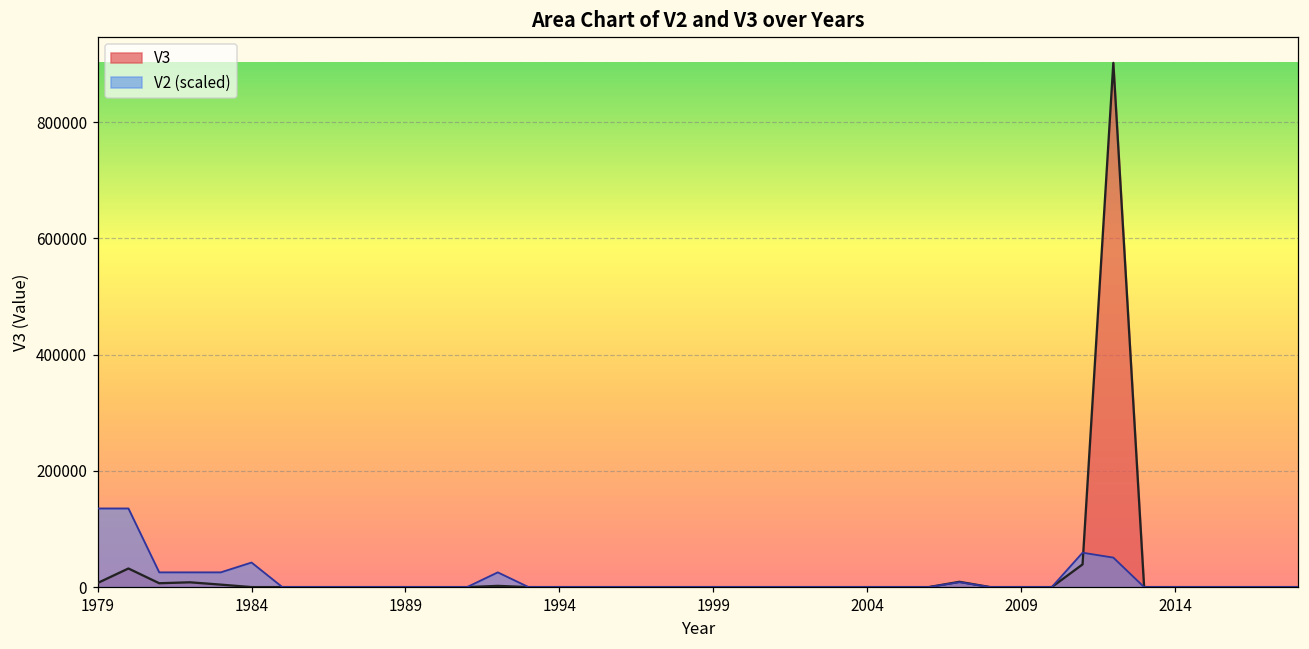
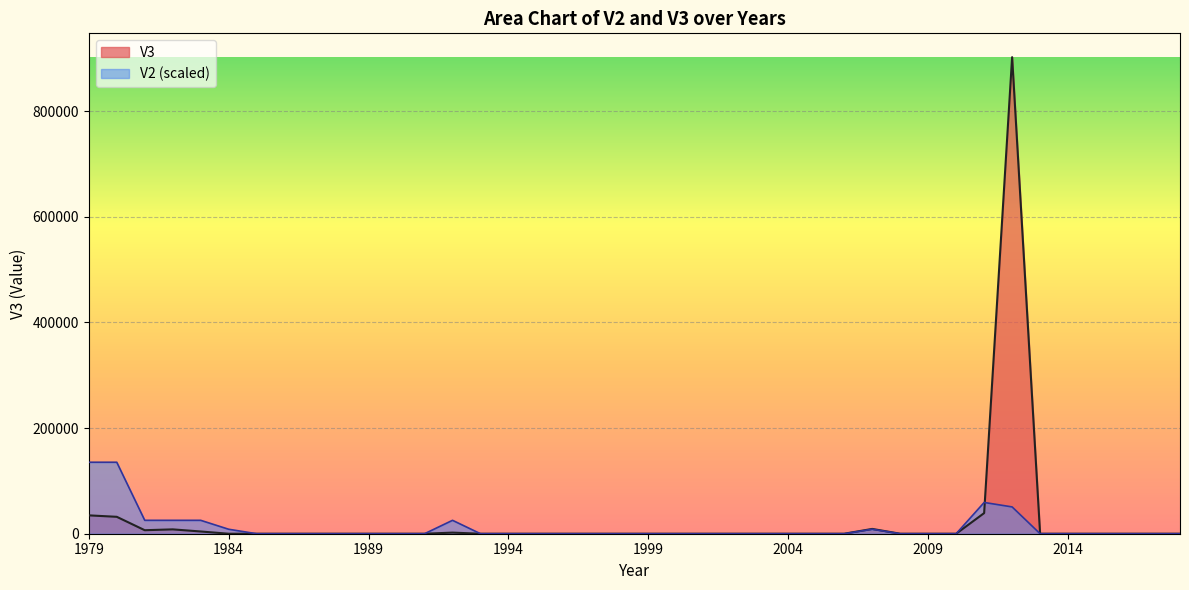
  {
    "V3": {
-     "1979": 10000,
+     "1979": 30000,
      "1984": 0
    },
    "V2 (scaled)": {
      "1979": 140000,
-     "1984": 40000
+     "1984": 10000
    }
  }
